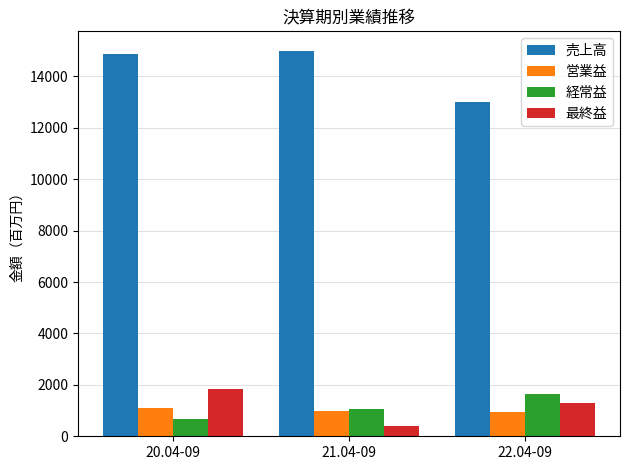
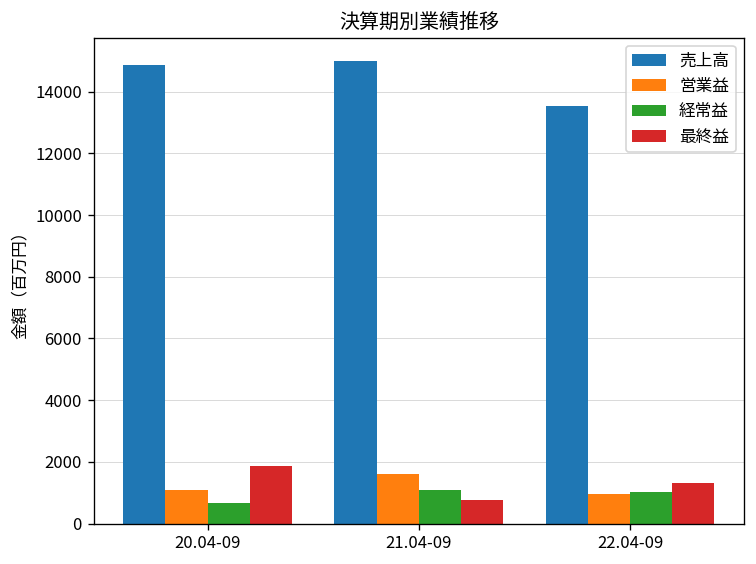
  {
    "売上高": {
      "20.04-09": 14900,
      "21.04-09": 15000,
-     "22.04-09": 13000
+     "22.04-09": 13500
    },
    "営業益": {
      "20.04-09": 1100,
-     "21.04-09": 1000,
+     "21.04-09": 1600,
      "22.04-09": 1000
    },
    "経常益": {
      "20.04-09": 700,
      "21.04-09": 1100,
-     "22.04-09": 1600
+     "22.04-09": 1000
    },
    "最終益": {
      "20.04-09": 1800,
-     "21.04-09": 400,
+     "21.04-09": 800,
      "22.04-09": 1300
    }
  }
